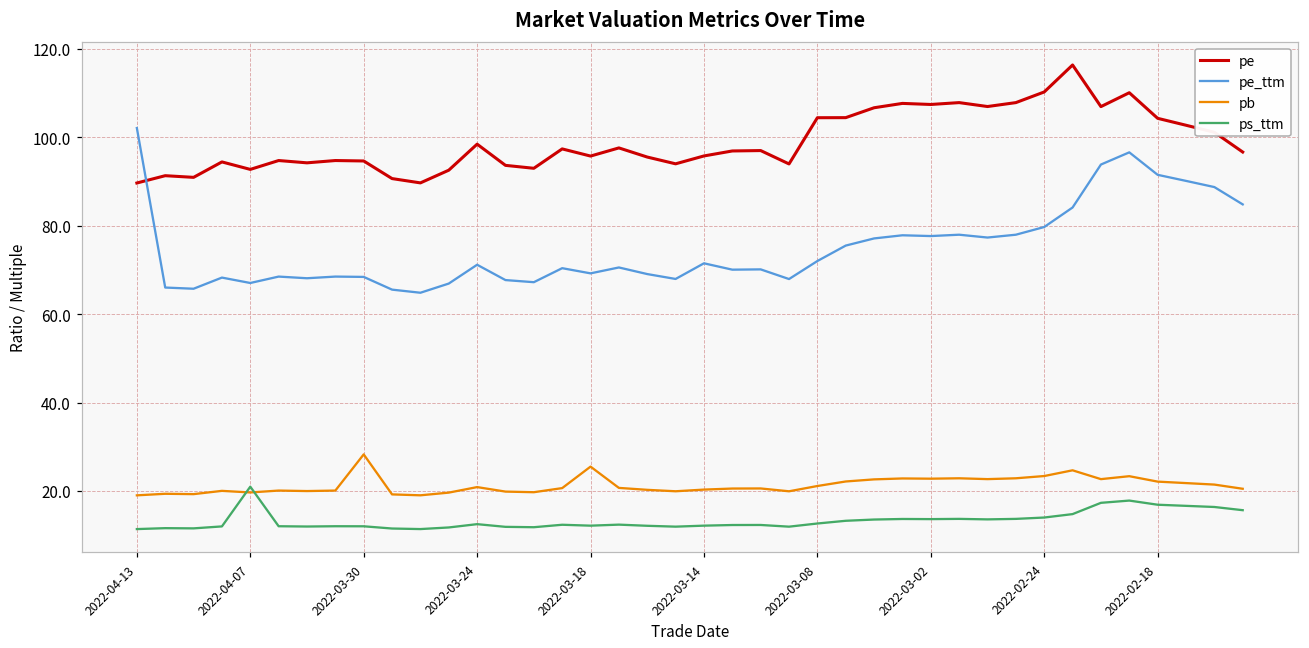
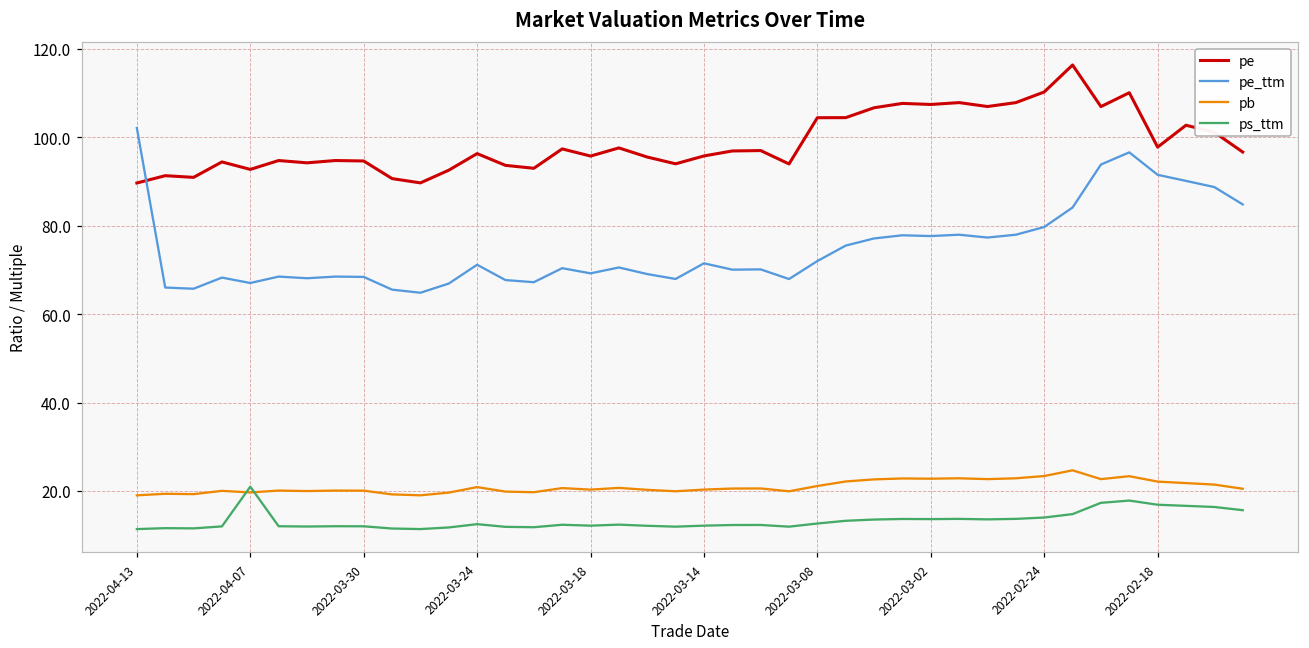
  {
    "pe": {
      "2022-04-13": 90,
      "2022-04-07": 93,
      "2022-03-30": 95,
-     "2022-03-24": 98,
+     "2022-03-24": 96,
      "2022-03-18": 96,
      "2022-03-14": 96,
      "2022-03-08": 104,
      "2022-03-02": 107,
      "2022-02-24": 110,
-     "2022-02-18": 104
+     "2022-02-18": 98
    },
    "pe_ttm": {
      "2022-04-13": 102,
      "2022-04-07": 67,
      "2022-03-30": 68,
      "2022-03-24": 71,
      "2022-03-18": 69,
      "2022-03-14": 72,
      "2022-03-08": 72,
      "2022-03-02": 78,
      "2022-02-24": 80,
      "2022-02-18": 92
    },
    "pb": {
      "2022-04-13": 19,
      "2022-04-07": 20,
-     "2022-03-30": 28,
+     "2022-03-30": 20,
      "2022-03-24": 21,
-     "2022-03-18": 26,
+     "2022-03-18": 20,
      "2022-03-14": 20,
      "2022-03-08": 21,
      "2022-03-02": 23,
      "2022-02-24": 23,
      "2022-02-18": 22
    },
    "ps_ttm": {
      "2022-04-13": 11,
      "2022-04-07": 21,
      "2022-03-30": 12,
      "2022-03-24": 12,
      "2022-03-18": 12,
      "2022-03-14": 12,
      "2022-03-08": 13,
      "2022-03-02": 14,
      "2022-02-24": 14,
      "2022-02-18": 17
    }
  }
